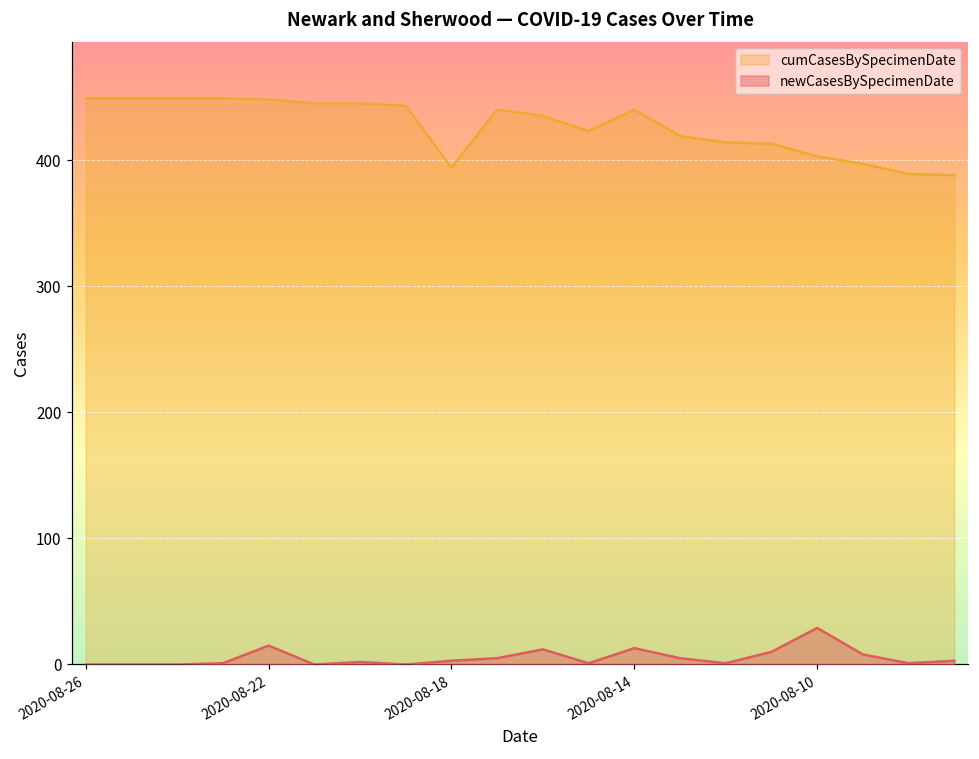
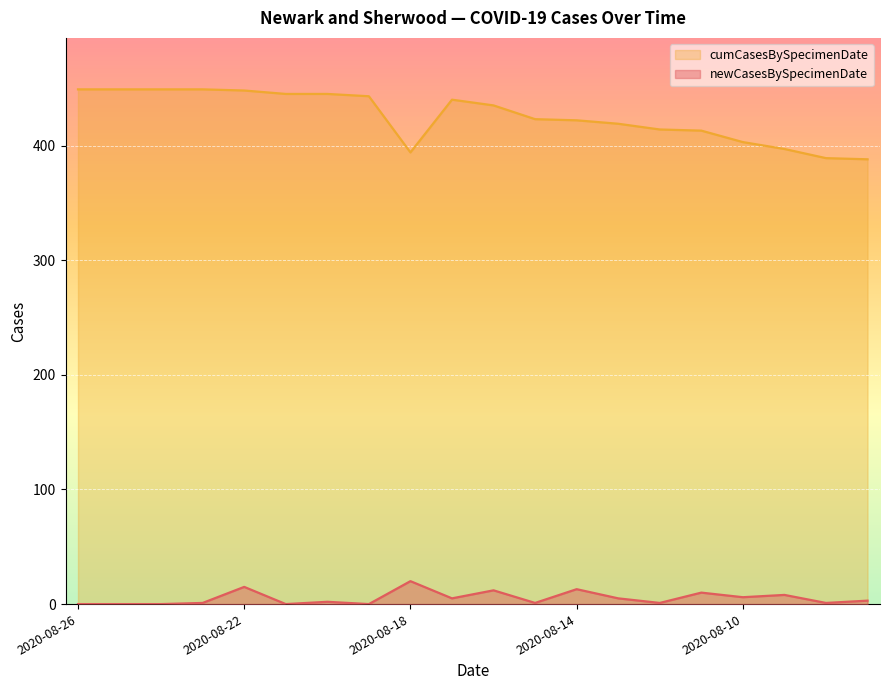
  {
    "cumCasesBySpecimenDate": {
      "2020-08-26": 449,
      "2020-08-22": 448,
      "2020-08-18": 394,
-     "2020-08-14": 440,
+     "2020-08-14": 422,
      "2020-08-10": 403
    },
    "newCasesBySpecimenDate": {
      "2020-08-26": 0,
      "2020-08-22": 15,
-     "2020-08-18": 3,
+     "2020-08-18": 20,
      "2020-08-14": 13,
-     "2020-08-10": 29
+     "2020-08-10": 6
    }
  }
